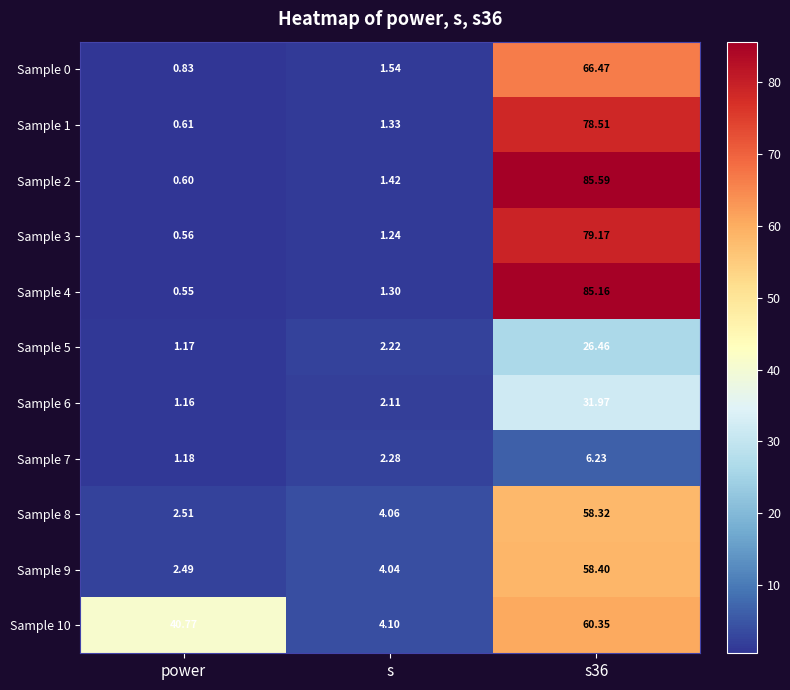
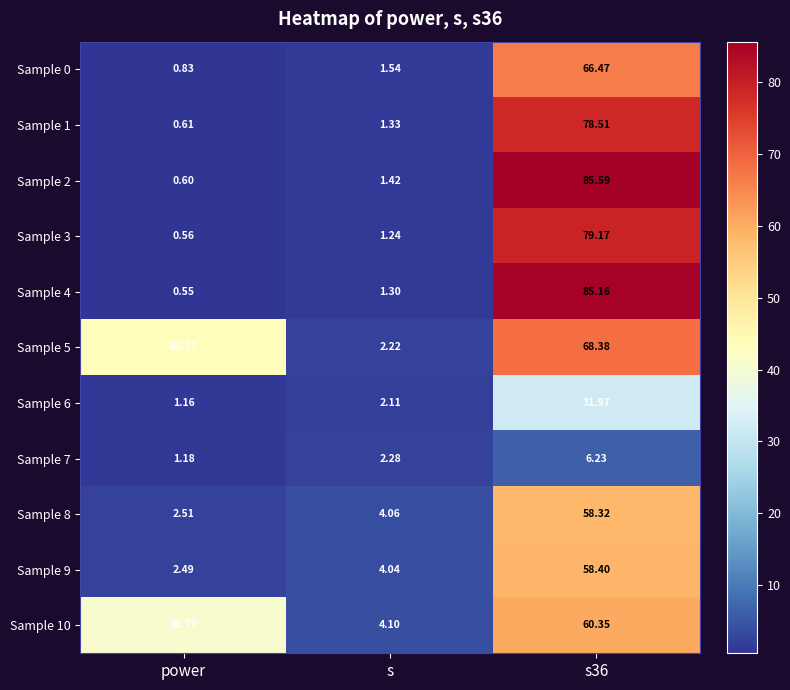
  {
    "Sample 0": {
      "power": 0.83,
      "s": 1.54,
      "s36": 66.47
    },
    "Sample 1": {
      "power": 0.61,
      "s": 1.33,
      "s36": 78.51
    },
    "Sample 2": {
      "power": 0.60,
      "s": 1.42,
      "s36": 85.59
    },
    "Sample 3": {
      "power": 0.56,
      "s": 1.24,
      "s36": 79.17
    },
    "Sample 4": {
      "power": 0.55,
      "s": 1.30,
      "s36": 85.16
    },
    "Sample 5": {
-     "power": 1.17,
+     "power": 43.71,
      "s": 2.22,
-     "s36": 26.46
+     "s36": 68.38
    },
    "Sample 6": {
      "power": 1.16,
      "s": 2.11,
      "s36": 31.97
    },
    "Sample 7": {
      "power": 1.18,
      "s": 2.28,
      "s36": 6.23
    },
    "Sample 8": {
      "power": 2.51,
      "s": 4.06,
      "s36": 58.32
    },
    "Sample 9": {
      "power": 2.49,
      "s": 4.04,
      "s36": 58.40
    },
    "Sample 10": {
      "power": 40.77,
      "s": 4.10,
      "s36": 60.35
    }
  }
